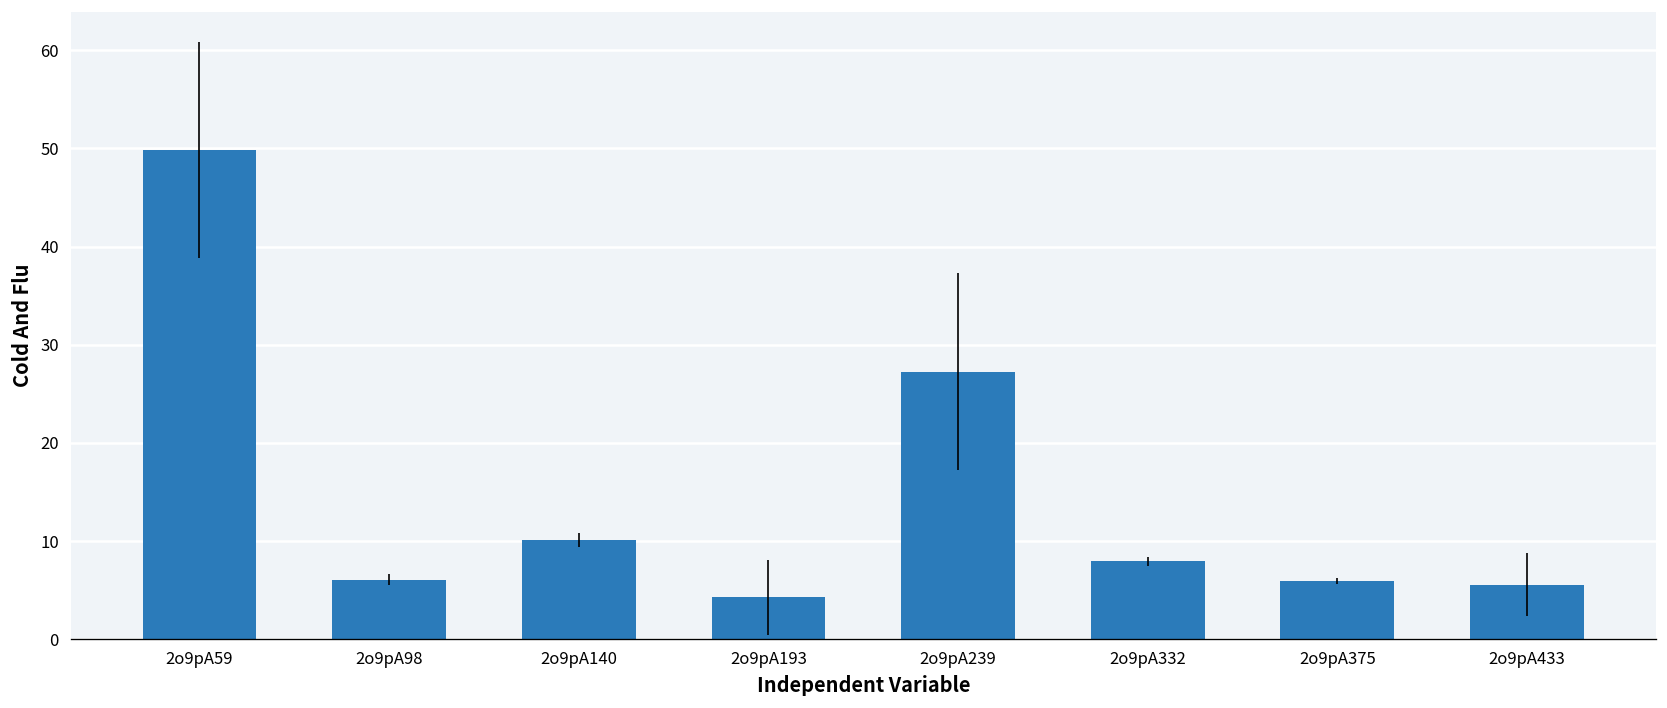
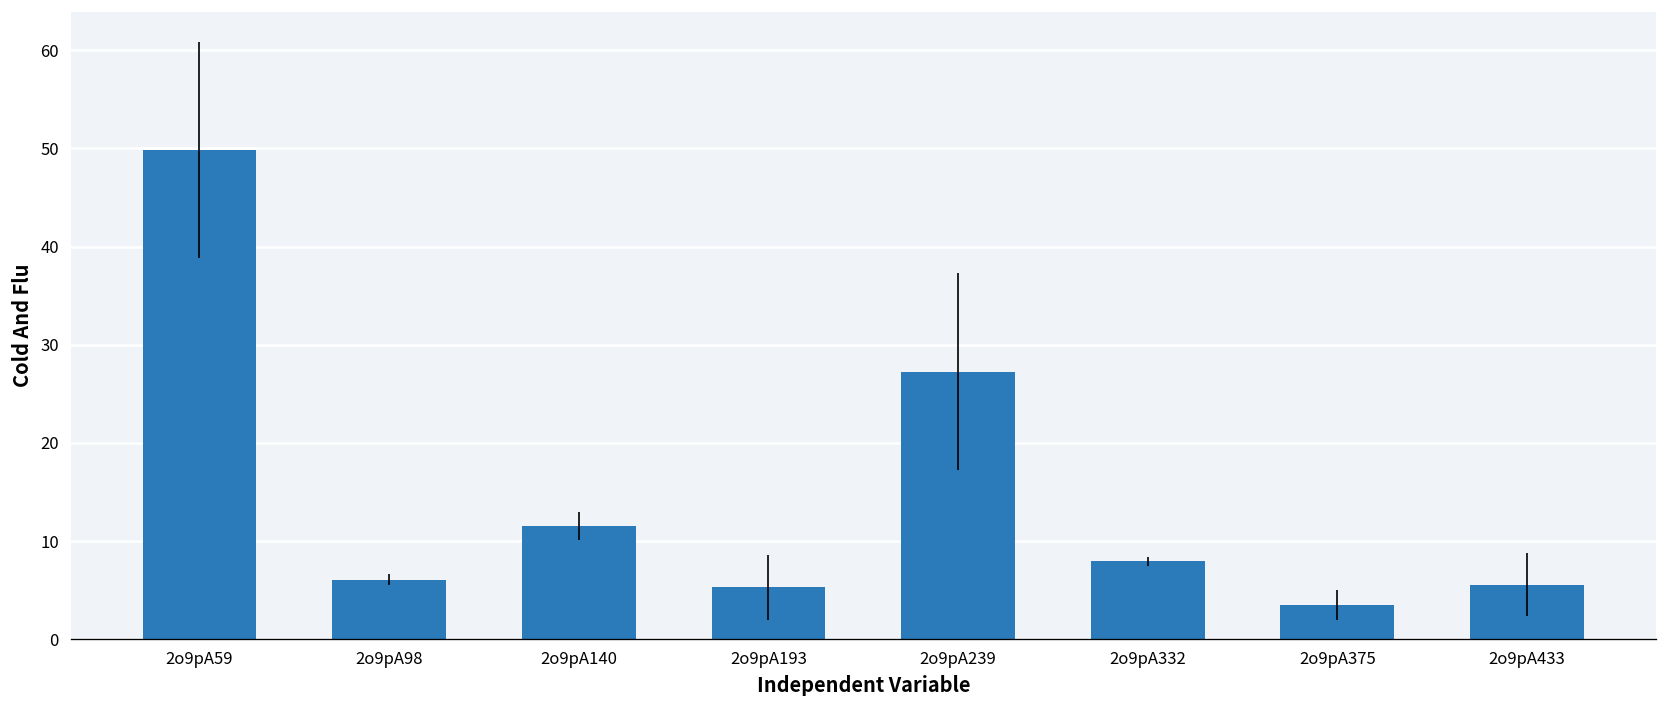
  {
    "2o9pA59": 50,
    "2o9pA98": 6,
-   "2o9pA140": 10,
-   "2o9pA193": 4,
+   "2o9pA140": 12,
+   "2o9pA193": 5,
    "2o9pA239": 27,
    "2o9pA332": 8,
-   "2o9pA375": 6,
+   "2o9pA375": 4,
    "2o9pA433": 6
  }
